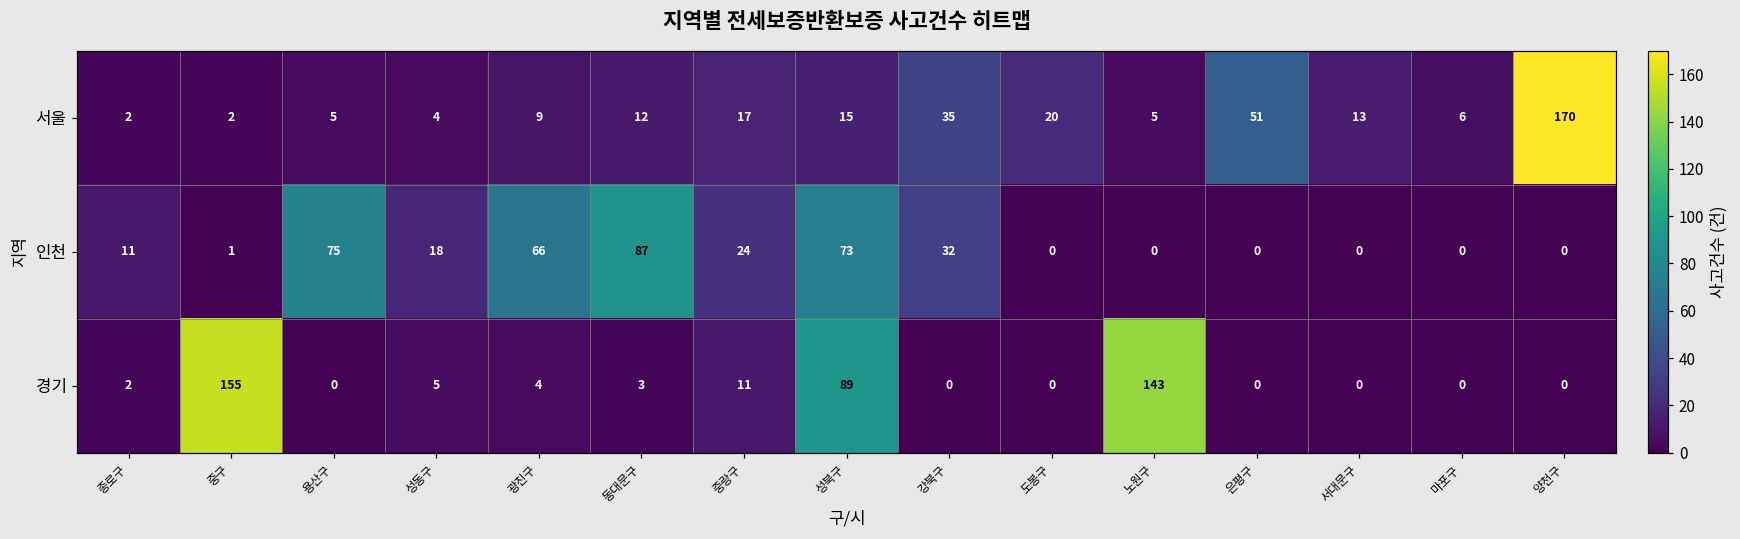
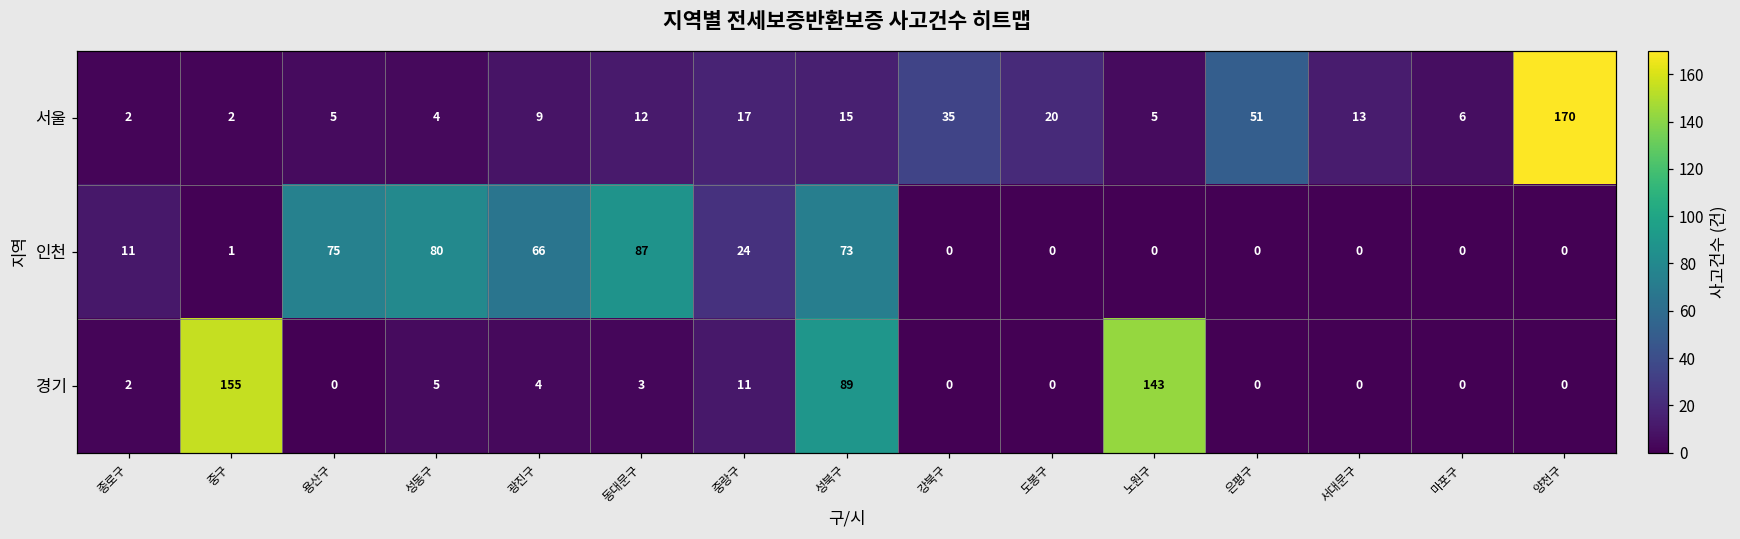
  {
    "서울": {
      "종로구": 2,
      "중구": 2,
      "용산구": 5,
      "성동구": 4,
      "광진구": 9,
      "동대문구": 12,
      "중랑구": 17,
      "성북구": 15,
      "강북구": 35,
      "도봉구": 20,
      "노원구": 5,
      "은평구": 51,
      "서대문구": 13,
      "마포구": 6,
      "양천구": 170
    },
    "인천": {
      "종로구": 11,
      "중구": 1,
      "용산구": 75,
-     "성동구": 18,
+     "성동구": 80,
      "광진구": 66,
      "동대문구": 87,
      "중랑구": 24,
      "성북구": 73,
-     "강북구": 32,
+     "강북구": 0,
      "도봉구": 0,
      "노원구": 0,
      "은평구": 0,
      "서대문구": 0,
      "마포구": 0,
      "양천구": 0
    },
    "경기": {
      "종로구": 2,
      "중구": 155,
      "용산구": 0,
      "성동구": 5,
      "광진구": 4,
      "동대문구": 3,
      "중랑구": 11,
      "성북구": 89,
      "강북구": 0,
      "도봉구": 0,
      "노원구": 143,
      "은평구": 0,
      "서대문구": 0,
      "마포구": 0,
      "양천구": 0
    }
  }
